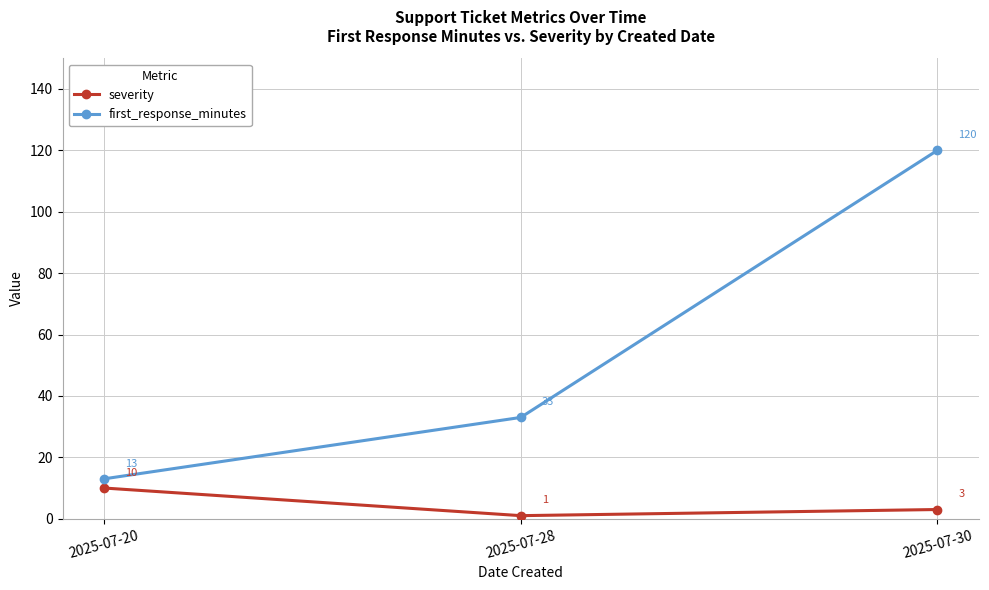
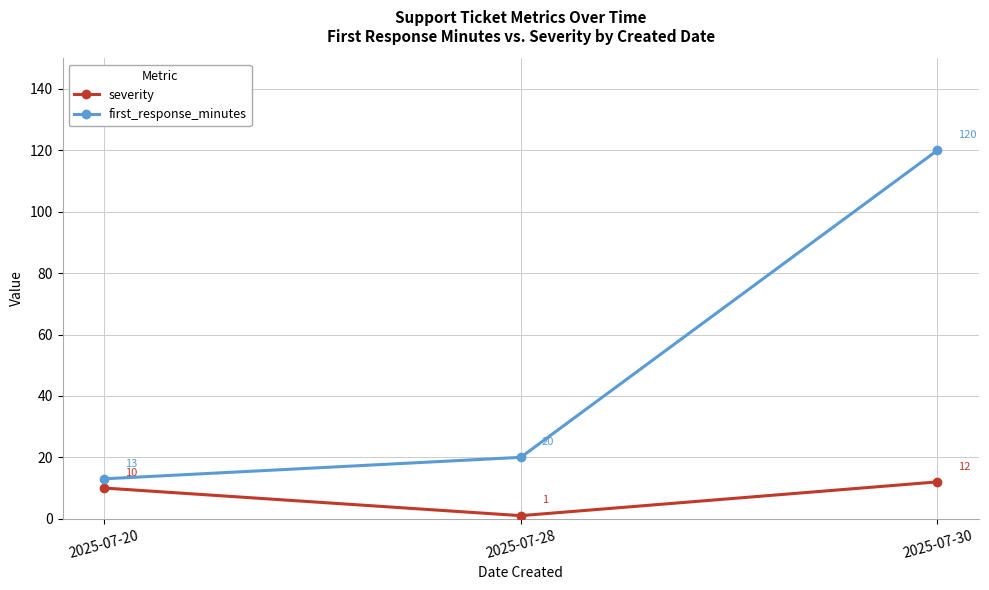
  {
    "severity": {
      "2025-07-20": 10,
      "2025-07-28": 1,
-     "2025-07-30": 3
+     "2025-07-30": 12
    },
    "first_response_minutes": {
      "2025-07-20": 13,
-     "2025-07-28": 33,
+     "2025-07-28": 20,
      "2025-07-30": 120
    }
  }
